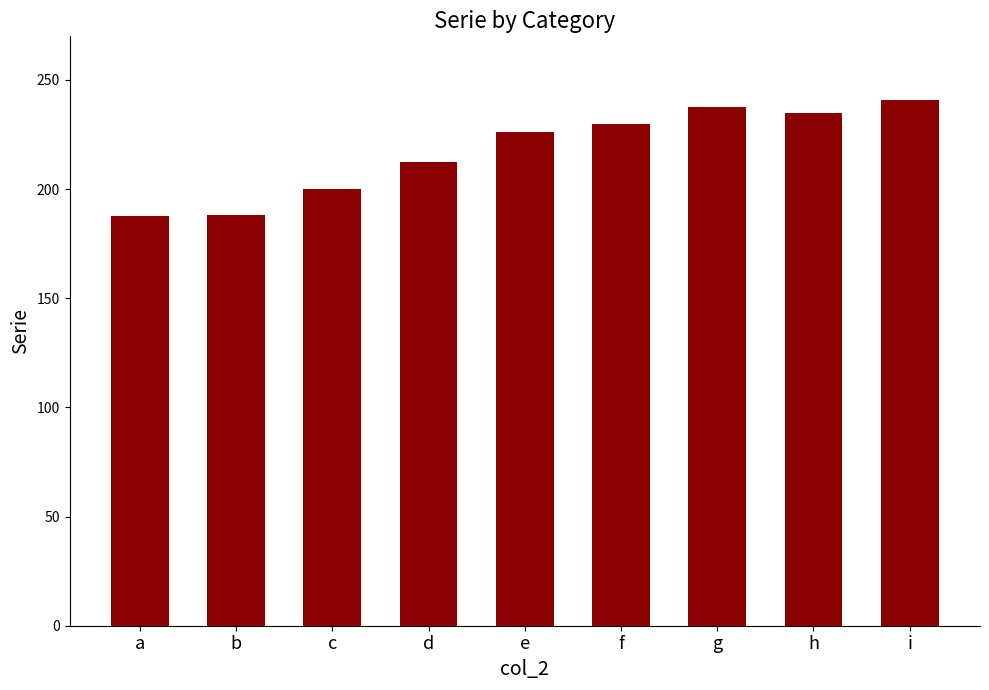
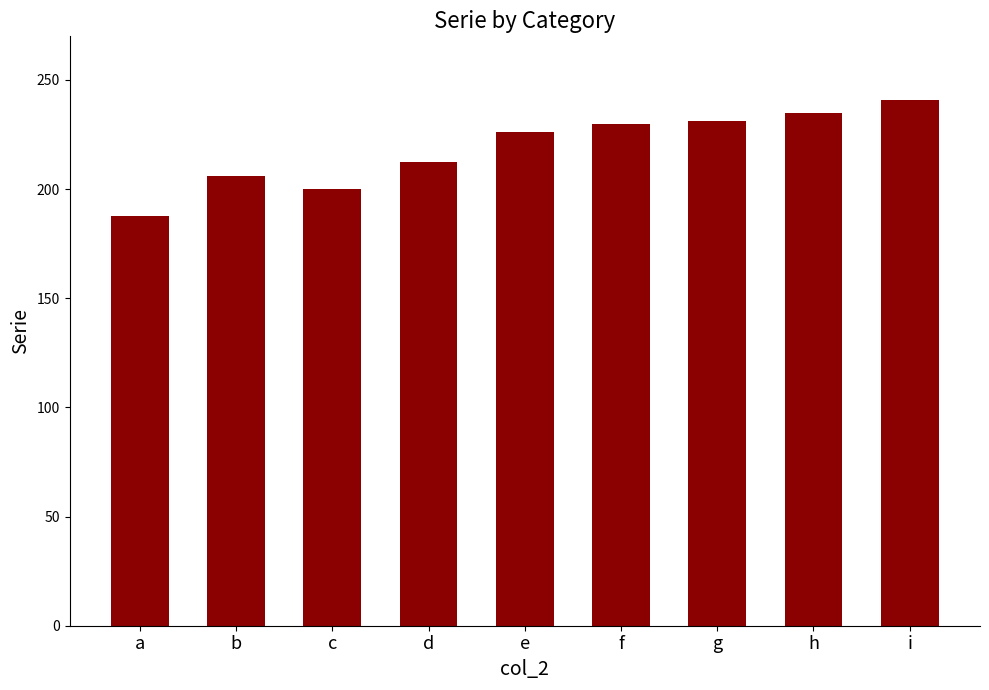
  {
    "a": 188,
-   "b": 188,
+   "b": 206,
    "c": 200,
    "d": 212,
    "e": 226,
    "f": 230,
-   "g": 238,
+   "g": 231,
    "h": 235,
    "i": 241
  }
